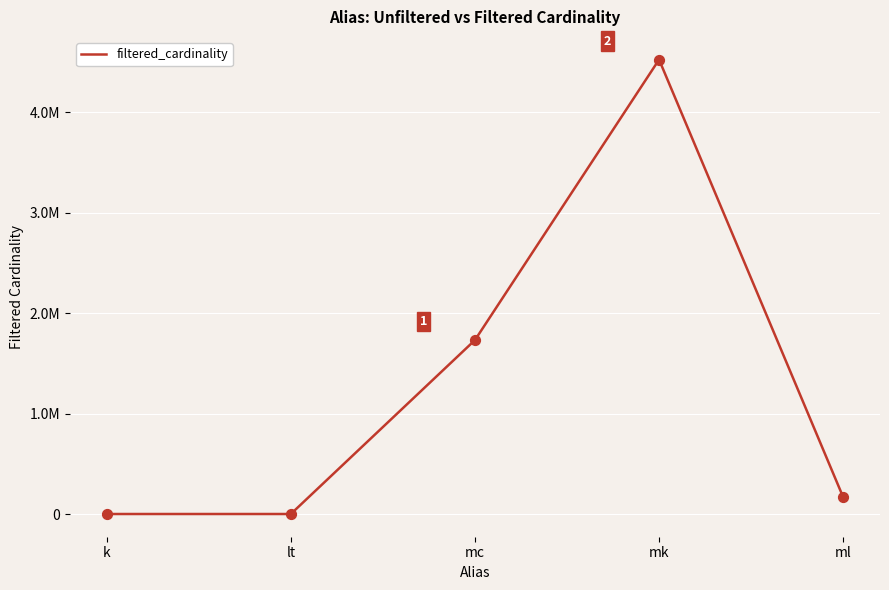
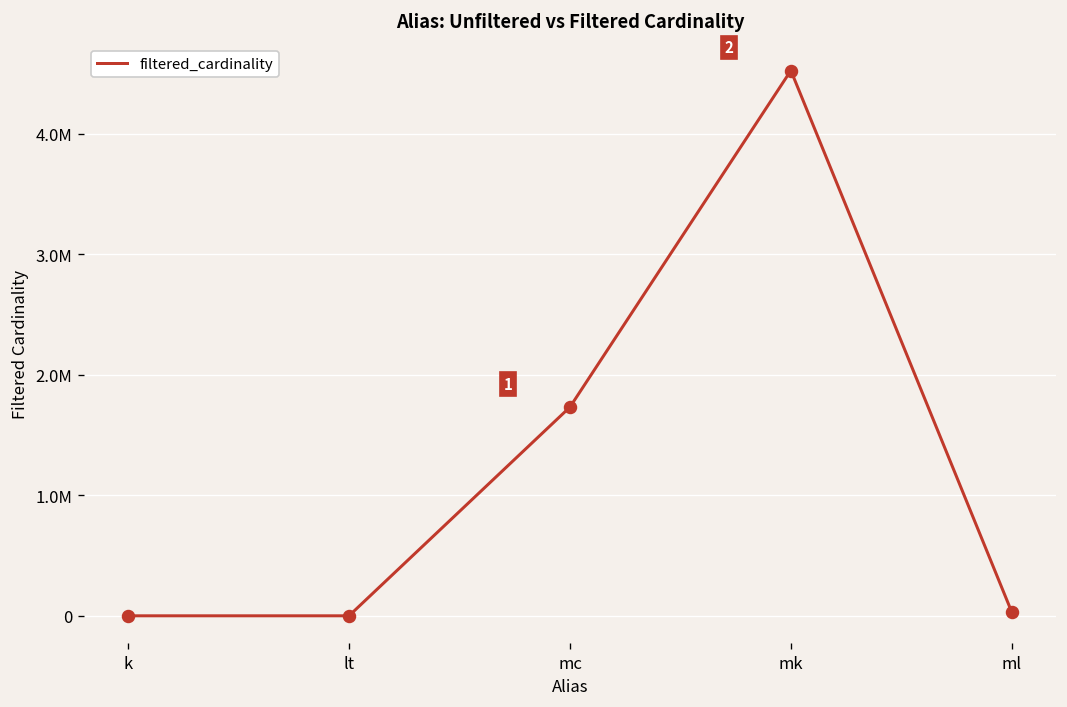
  {
    "k": 0,
    "lt": 0,
    "mc": 1730000,
    "mk": 4520000,
-   "ml": 170000
+   "ml": 30000
  }
